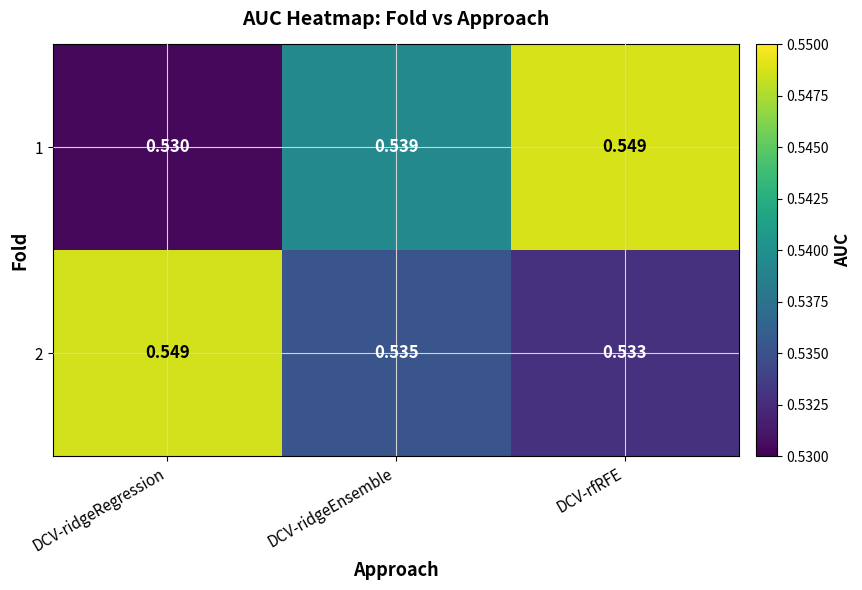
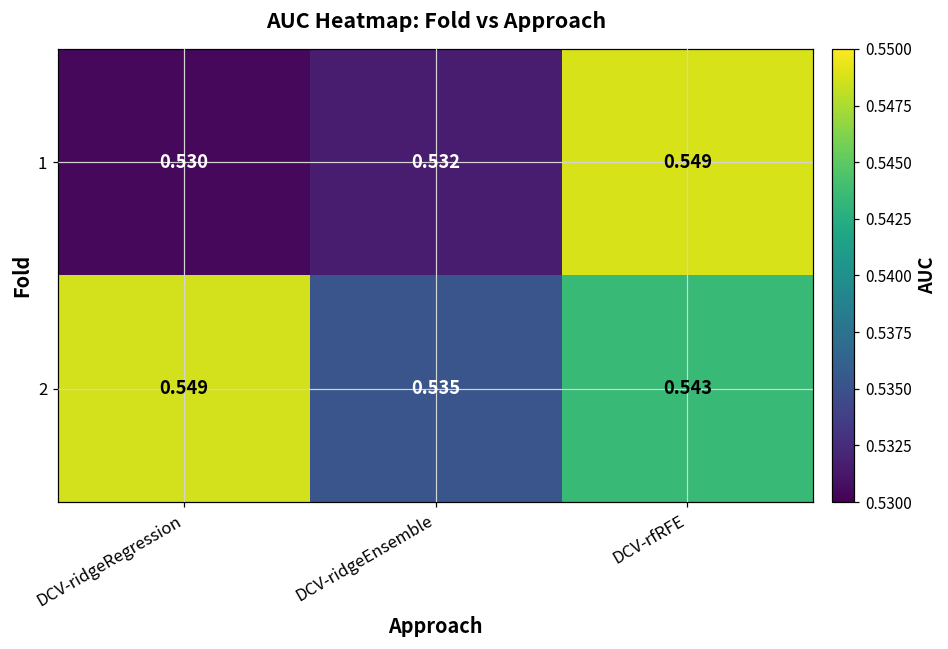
  {
    "1": {
      "DCV-ridgeRegression": 0.530,
-     "DCV-ridgeEnsemble": 0.539,
+     "DCV-ridgeEnsemble": 0.532,
      "DCV-rfRFE": 0.549
    },
    "2": {
      "DCV-ridgeRegression": 0.549,
      "DCV-ridgeEnsemble": 0.535,
-     "DCV-rfRFE": 0.533
+     "DCV-rfRFE": 0.543
    }
  }
